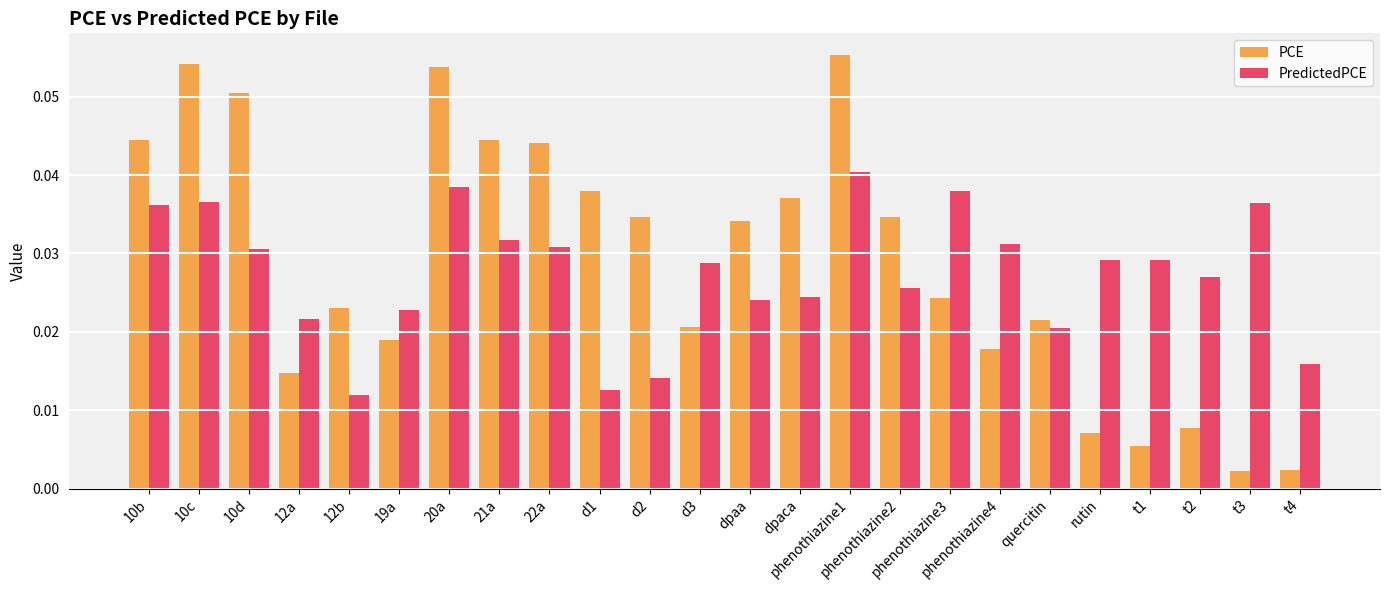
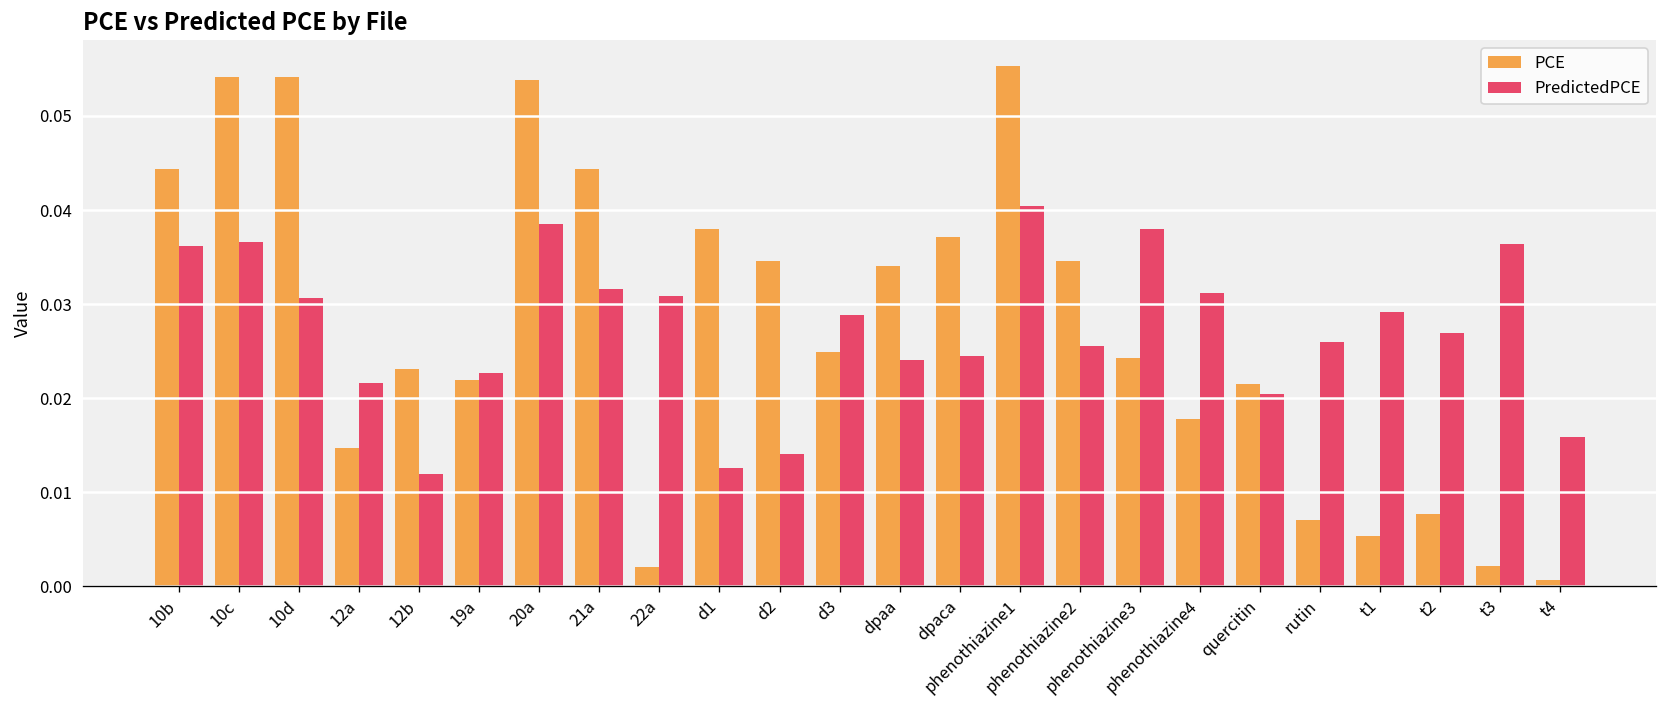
  {
    "PCE": {
      "10b": 0.044,
      "10c": 0.054,
-     "10d": 0.051,
+     "10d": 0.054,
      "12a": 0.015,
      "12b": 0.023,
-     "19a": 0.019,
+     "19a": 0.022,
      "20a": 0.054,
      "21a": 0.044,
-     "22a": 0.044,
+     "22a": 0.002,
      "d1": 0.038,
      "d2": 0.035,
-     "d3": 0.021,
+     "d3": 0.025,
      "dpaa": 0.034,
      "dpaca": 0.037,
      "phenothiazine1": 0.055,
      "phenothiazine2": 0.035,
      "phenothiazine3": 0.024,
      "phenothiazine4": 0.018,
      "quercitin": 0.022,
      "rutin": 0.007,
      "t1": 0.005,
      "t2": 0.008,
      "t3": 0.002,
-     "t4": 0.002
+     "t4": 0.001
    },
    "PredictedPCE": {
      "10b": 0.036,
      "10c": 0.037,
      "10d": 0.031,
      "12a": 0.022,
      "12b": 0.012,
      "19a": 0.023,
      "20a": 0.038,
      "21a": 0.032,
      "22a": 0.031,
      "d1": 0.013,
      "d2": 0.014,
      "d3": 0.029,
      "dpaa": 0.024,
      "dpaca": 0.024,
      "phenothiazine1": 0.040,
      "phenothiazine2": 0.026,
      "phenothiazine3": 0.038,
      "phenothiazine4": 0.031,
      "quercitin": 0.020,
-     "rutin": 0.029,
+     "rutin": 0.026,
      "t1": 0.029,
      "t2": 0.027,
      "t3": 0.036,
      "t4": 0.016
    }
  }
